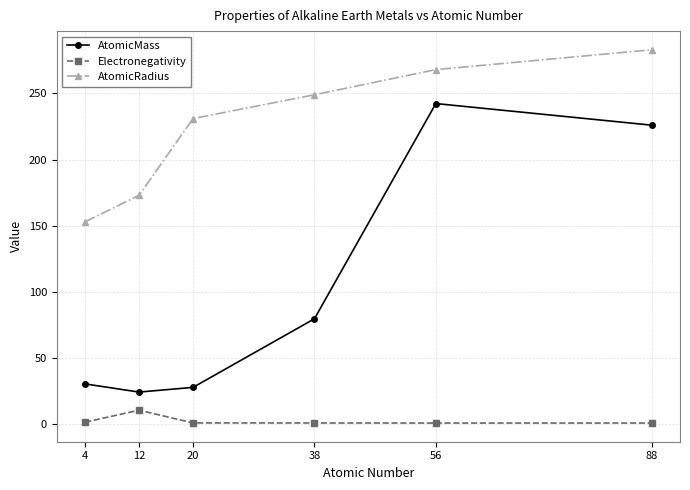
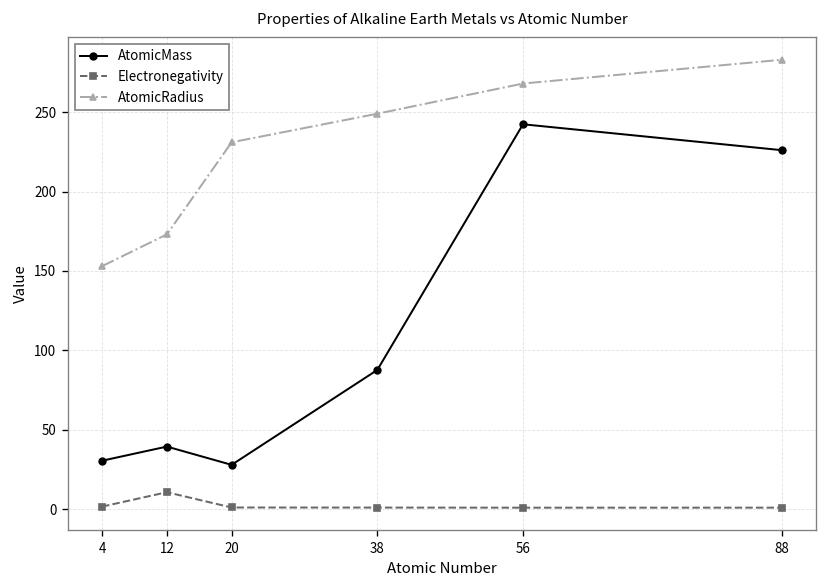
  {
    "AtomicMass": {
      "4": 30,
-     "12": 24,
+     "12": 39,
      "20": 28,
-     "38": 80,
+     "38": 88,
      "56": 242,
      "88": 226
    },
    "Electronegativity": {
      "4": 2,
      "12": 11,
      "20": 1,
      "38": 1,
      "56": 1,
      "88": 1
    },
    "AtomicRadius": {
      "4": 153,
      "12": 173,
      "20": 231,
      "38": 249,
      "56": 268,
      "88": 283
    }
  }
